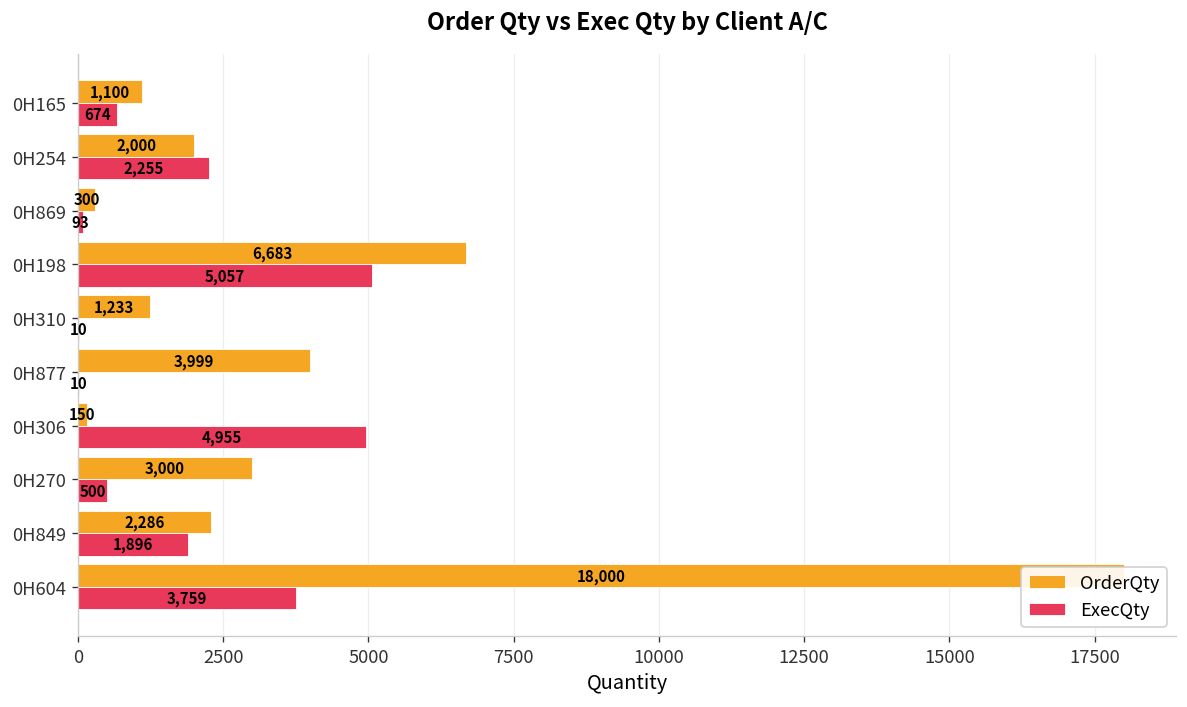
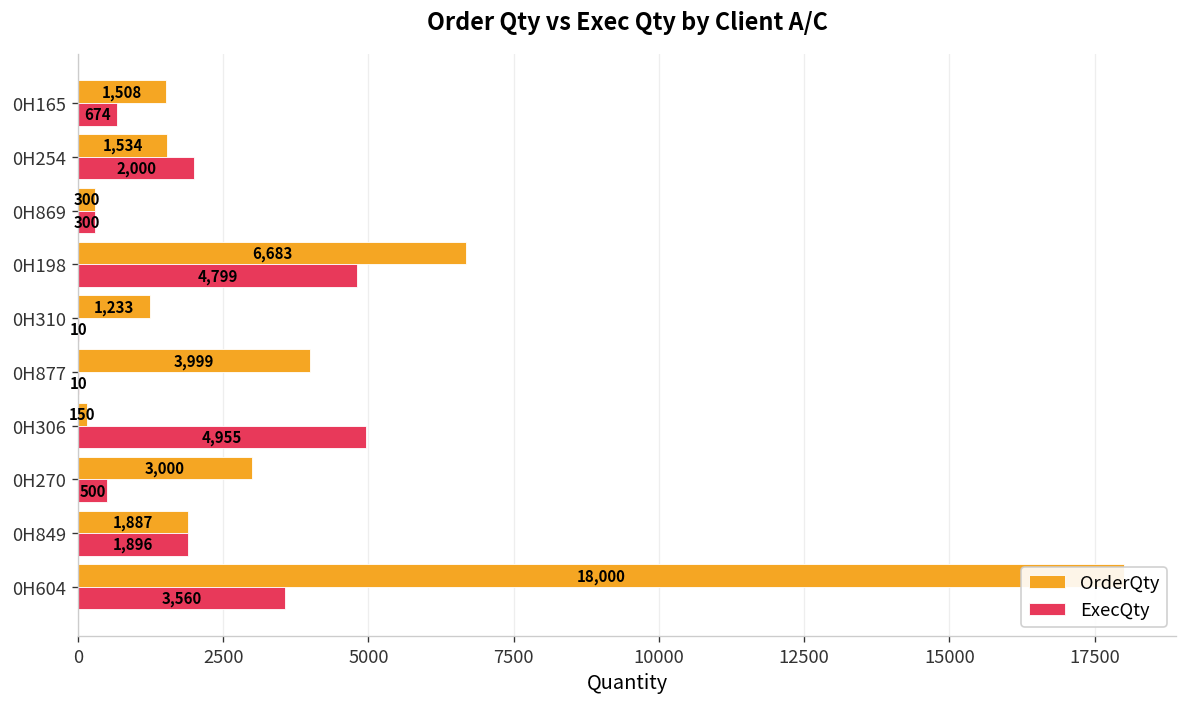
  {
    "OrderQty": {
-     "0H165": "1,100",
-     "0H254": "2,000",
+     "0H165": "1,508",
+     "0H254": "1,534",
      "0H869": "300",
      "0H198": "6,683",
      "0H310": "1,233",
      "0H877": "3,999",
      "0H306": "150",
      "0H270": "3,000",
-     "0H849": "2,286"
+     "0H849": "1,887"
    },
    "ExecQty": {
      "0H165": "674",
-     "0H254": "2,255",
-     "0H869": "93",
-     "0H198": "5,057",
+     "0H254": "2,000",
+     "0H869": "300",
+     "0H198": "4,799",
      "0H310": "10",
      "0H877": "10",
      "0H306": "4,955",
      "0H270": "500",
      "0H849": "1,896",
-     "0H604": "3,759"
+     "0H604": "3,560"
    }
  }
